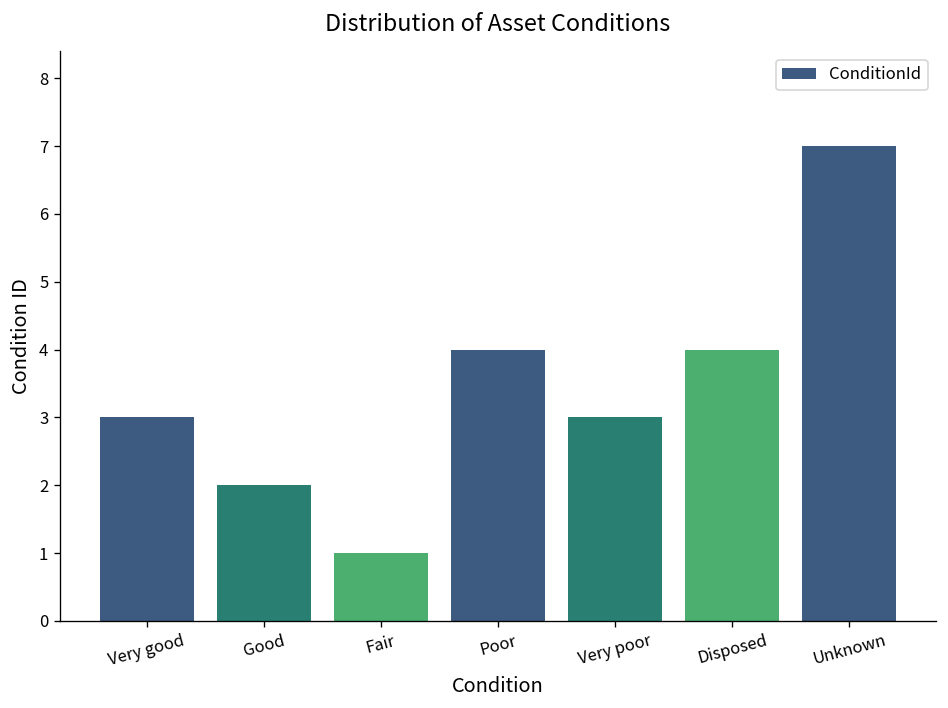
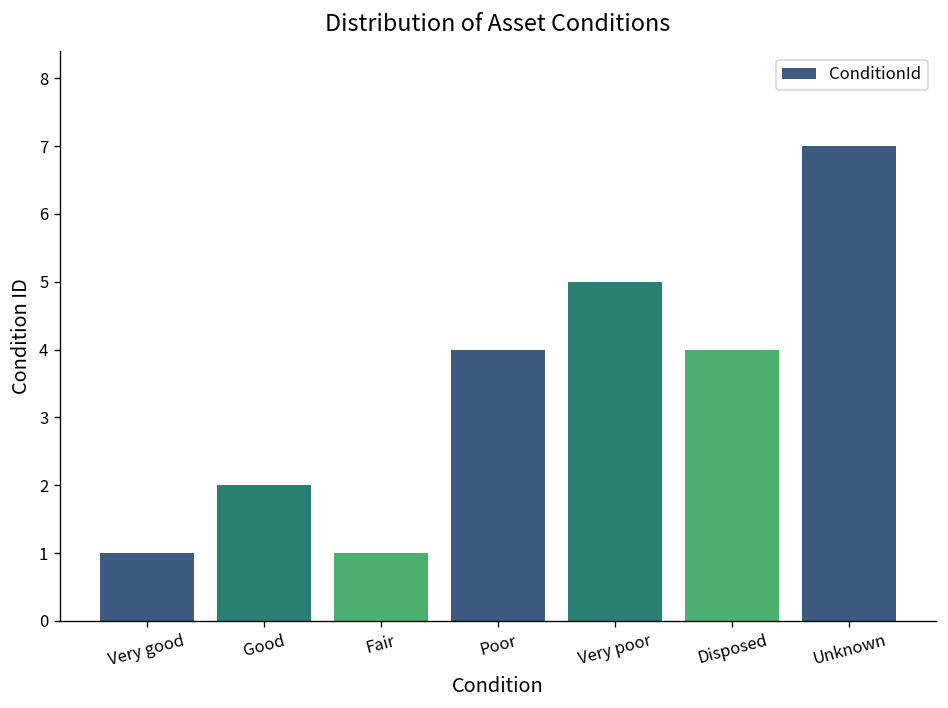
  {
-   "Very good": 3,
+   "Very good": 1,
    "Good": 2,
    "Fair": 1,
    "Poor": 4,
-   "Very poor": 3,
+   "Very poor": 5,
    "Disposed": 4,
    "Unknown": 7
  }
